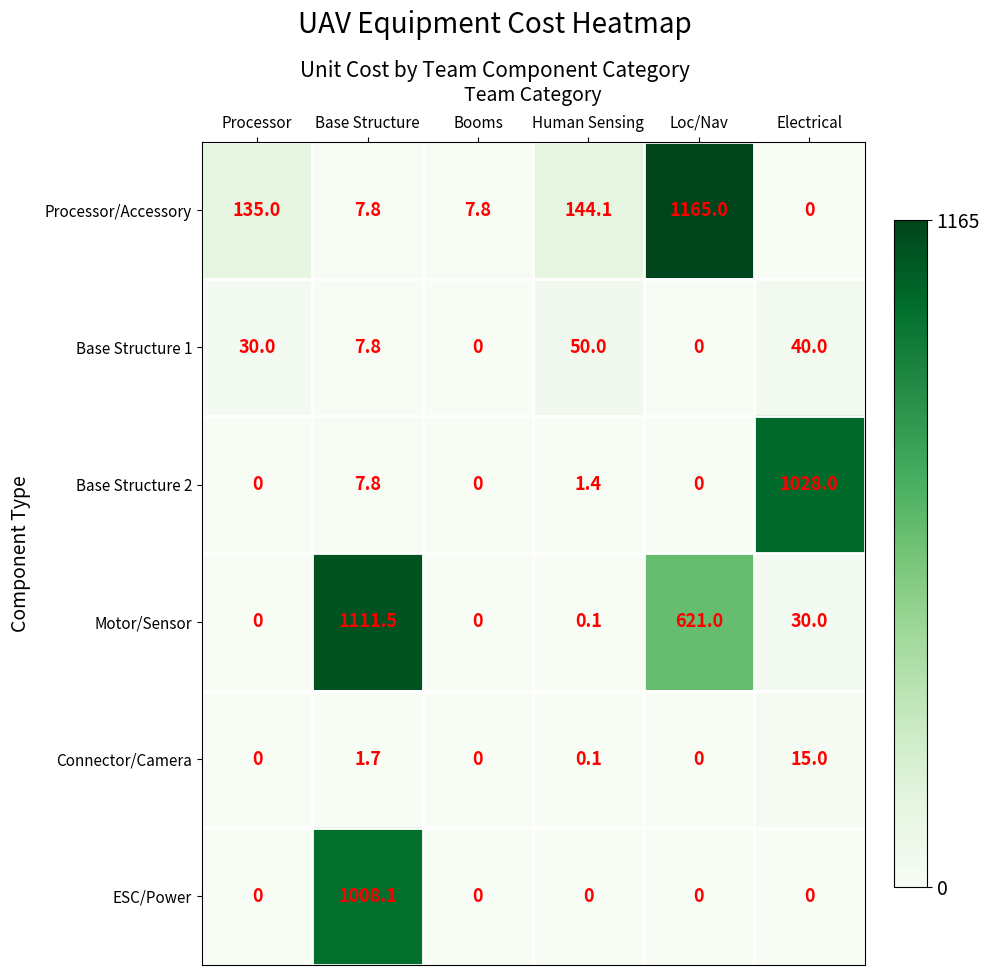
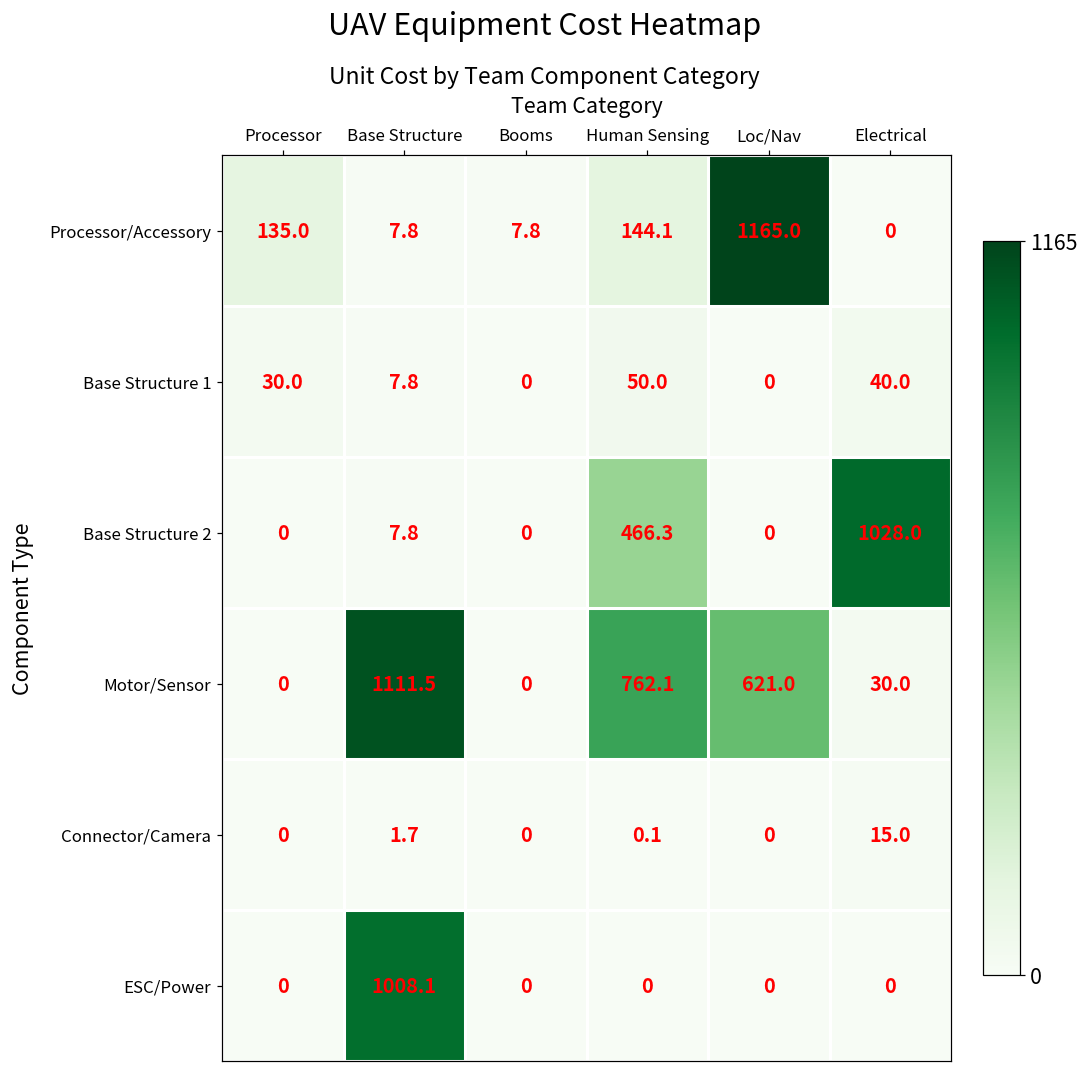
  {
    "Processor/Accessory": {
      "Processor": 135.0,
      "Base Structure": 7.8,
      "Booms": 7.8,
      "Human Sensing": 144.1,
      "Loc/Nav": 1165.0,
      "Electrical": 0
    },
    "Base Structure 1": {
      "Processor": 30.0,
      "Base Structure": 7.8,
      "Booms": 0,
      "Human Sensing": 50.0,
      "Loc/Nav": 0,
      "Electrical": 40.0
    },
    "Base Structure 2": {
      "Processor": 0,
      "Base Structure": 7.8,
      "Booms": 0,
-     "Human Sensing": 1.4,
+     "Human Sensing": 466.3,
      "Loc/Nav": 0,
      "Electrical": 1028.0
    },
    "Motor/Sensor": {
      "Processor": 0,
      "Base Structure": 1111.5,
      "Booms": 0,
-     "Human Sensing": 0.1,
+     "Human Sensing": 762.1,
      "Loc/Nav": 621.0,
      "Electrical": 30.0
    },
    "Connector/Camera": {
      "Processor": 0,
      "Base Structure": 1.7,
      "Booms": 0,
      "Human Sensing": 0.1,
      "Loc/Nav": 0,
      "Electrical": 15.0
    },
    "ESC/Power": {
      "Processor": 0,
      "Base Structure": 1008.1,
      "Booms": 0,
      "Human Sensing": 0,
      "Loc/Nav": 0,
      "Electrical": 0
    }
  }
